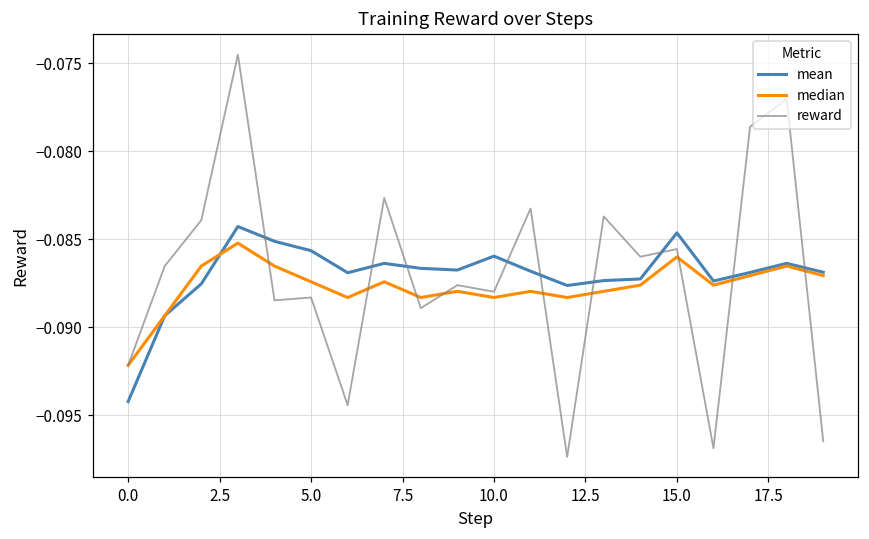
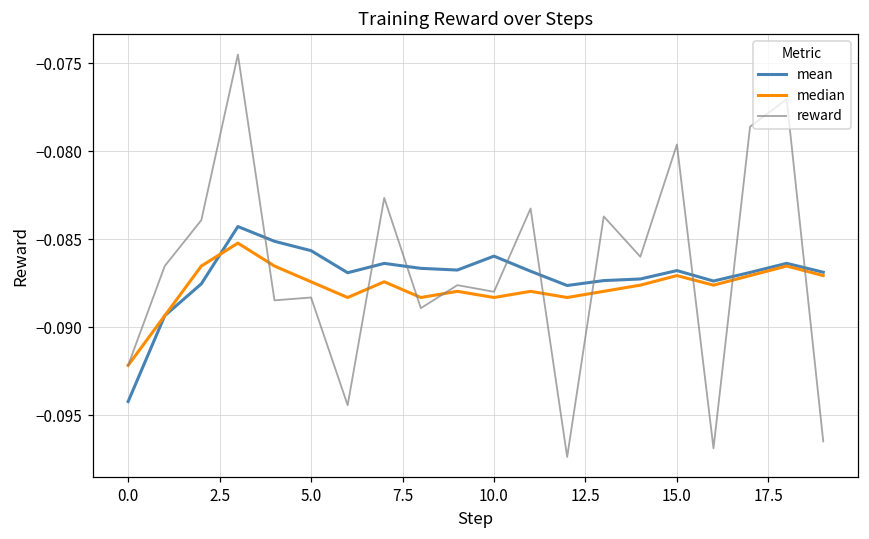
  {
    "mean": {
      "0.0": -0.0942,
      "5.0": -0.0856,
      "10.0": -0.0860,
-     "15.0": -0.0846
+     "15.0": -0.0868
    },
    "median": {
      "5.0": -0.0874,
      "10.0": -0.0883,
-     "15.0": -0.0860
+     "15.0": -0.0871
    },
    "reward": {
      "5.0": -0.0883,
      "10.0": -0.0880,
-     "15.0": -0.0856
+     "15.0": -0.0796
    }
  }
